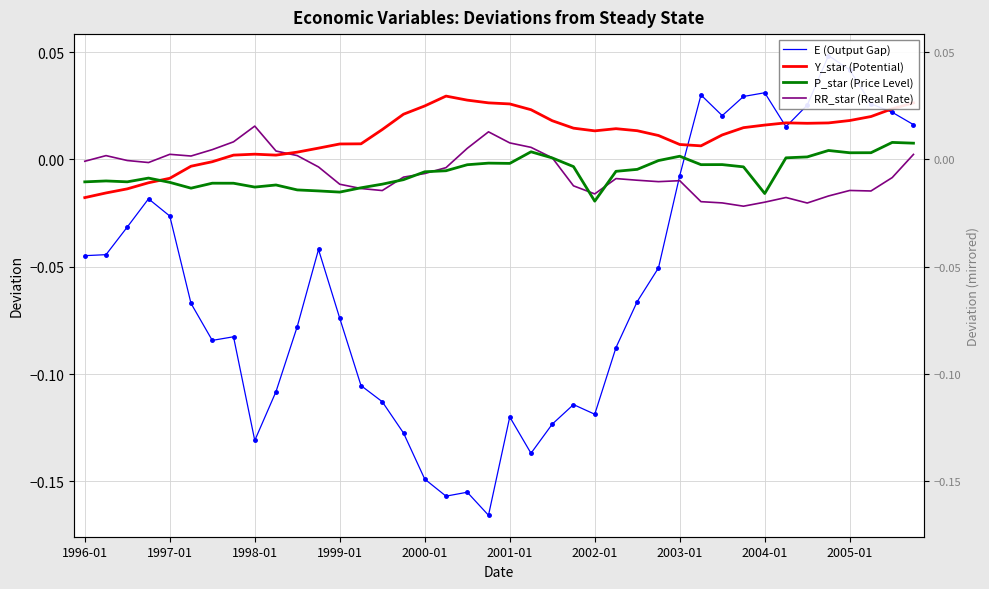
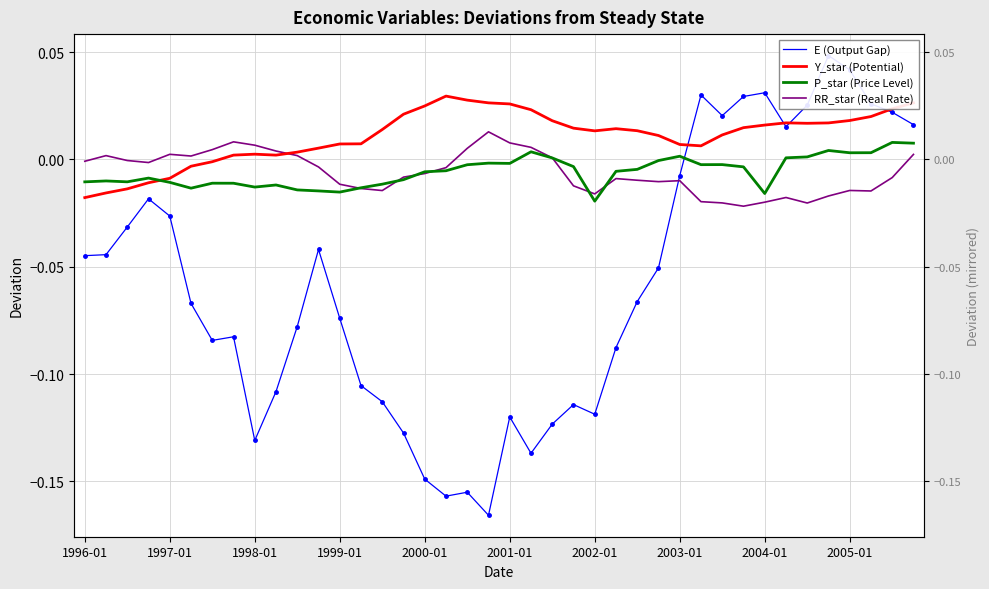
  {
    "E (Output Gap)": {
      "1996-01": -0.045,
      "1997-01": -0.026,
      "1998-01": -0.131,
      "1999-01": -0.074,
      "2000-01": -0.149,
      "2001-01": -0.120,
      "2002-01": -0.119,
      "2003-01": -0.008,
      "2004-01": 0.031
    },
    "Y_star (Potential)": {
      "1996-01": -0.018,
      "1997-01": -0.009,
      "1998-01": 0.002,
      "1999-01": 0.007,
      "2000-01": 0.025,
      "2001-01": 0.026,
      "2002-01": 0.013,
      "2003-01": 0.007,
      "2004-01": 0.016,
      "2005-01": 0.018
    },
    "P_star (Price Level)": {
      "1996-01": -0.010,
      "1997-01": -0.011,
      "1998-01": -0.013,
      "1999-01": -0.015,
      "2001-01": -0.002,
      "2002-01": -0.019,
      "2003-01": 0.002,
      "2004-01": -0.016,
      "2005-01": 0.003
    },
    "RR_star (Real Rate)": {
      "1996-01": -0.001,
      "1997-01": 0.002,
-     "1998-01": 0.016,
+     "1998-01": 0.007,
      "1999-01": -0.012,
      "2001-01": 0.008,
      "2002-01": -0.016,
      "2003-01": -0.010,
      "2004-01": -0.020,
      "2005-01": -0.014
    }
  }
